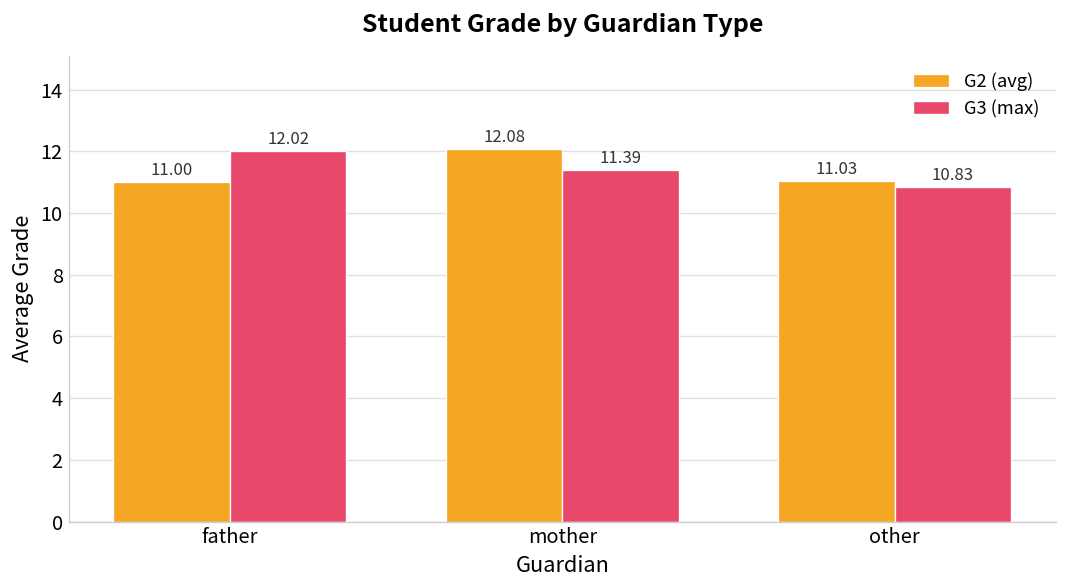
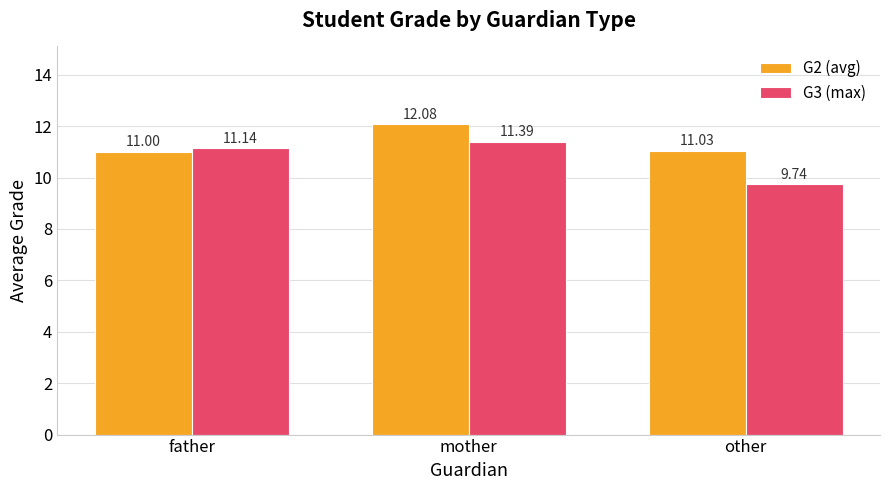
  {
    "G2 (avg)": {
      "father": 11.00,
      "mother": 12.08,
      "other": 11.03
    },
    "G3 (max)": {
-     "father": 12.02,
+     "father": 11.14,
      "mother": 11.39,
-     "other": 10.83
+     "other": 9.74
    }
  }
